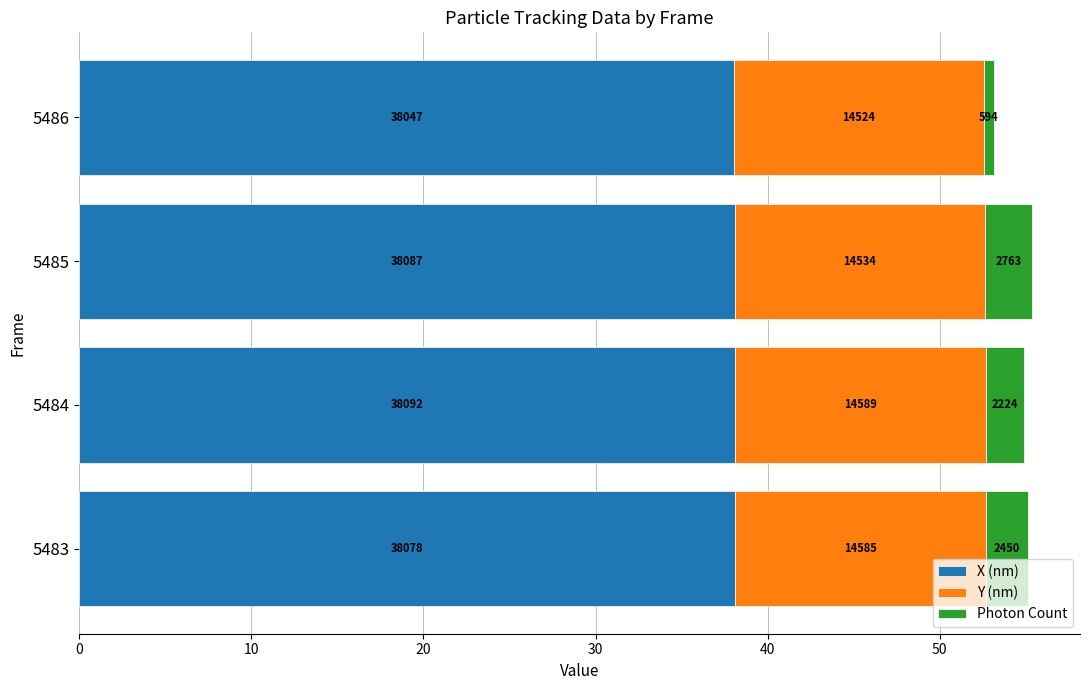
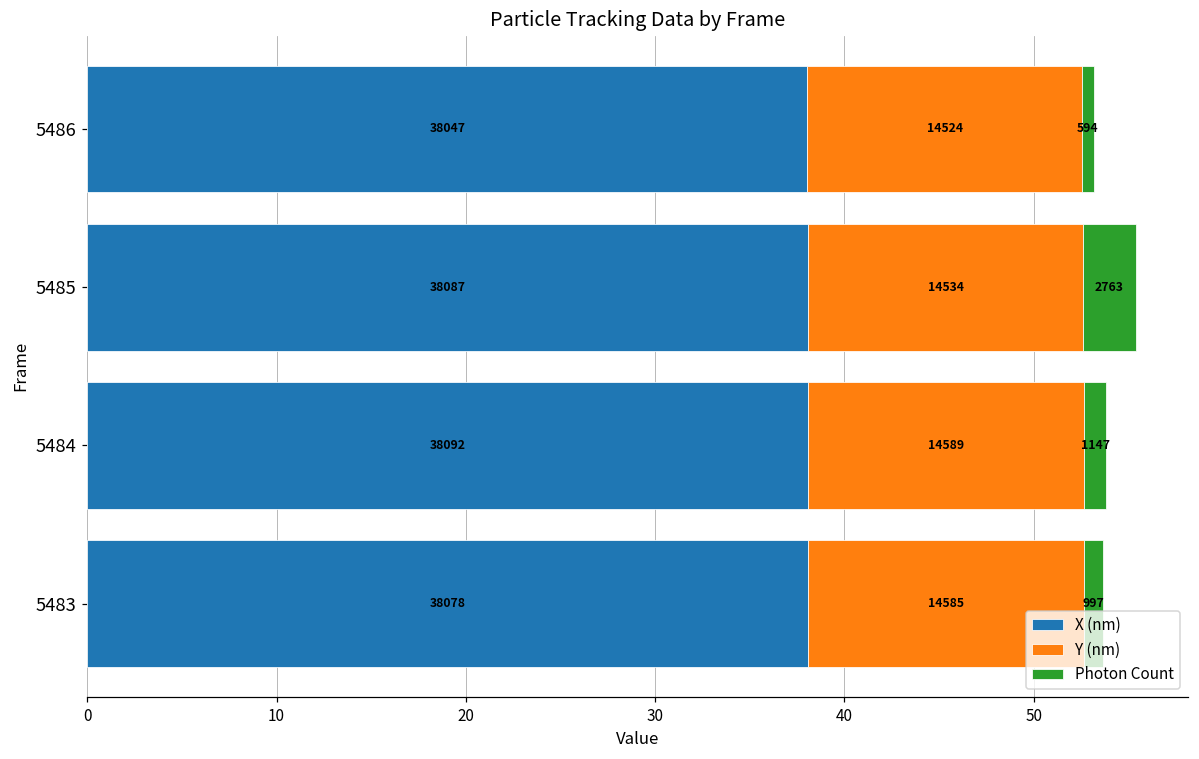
  {
    "Photon Count": {
-     "5484": 2224,
-     "5483": 2450
+     "5484": 1147,
+     "5483": 997
    }
  }
